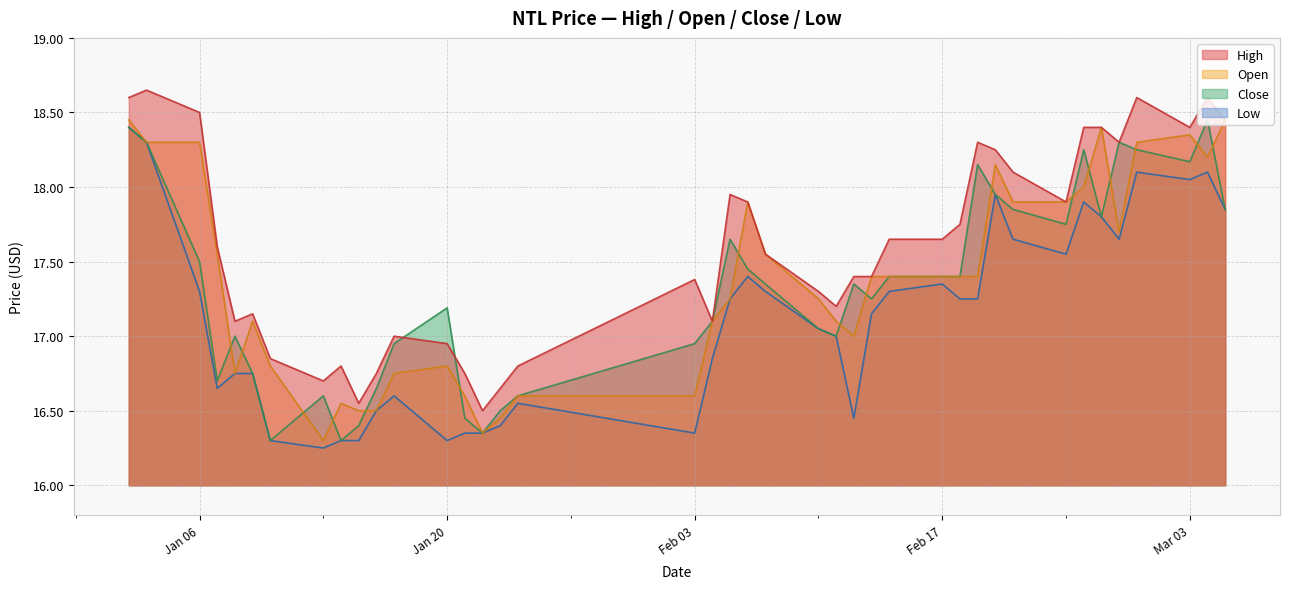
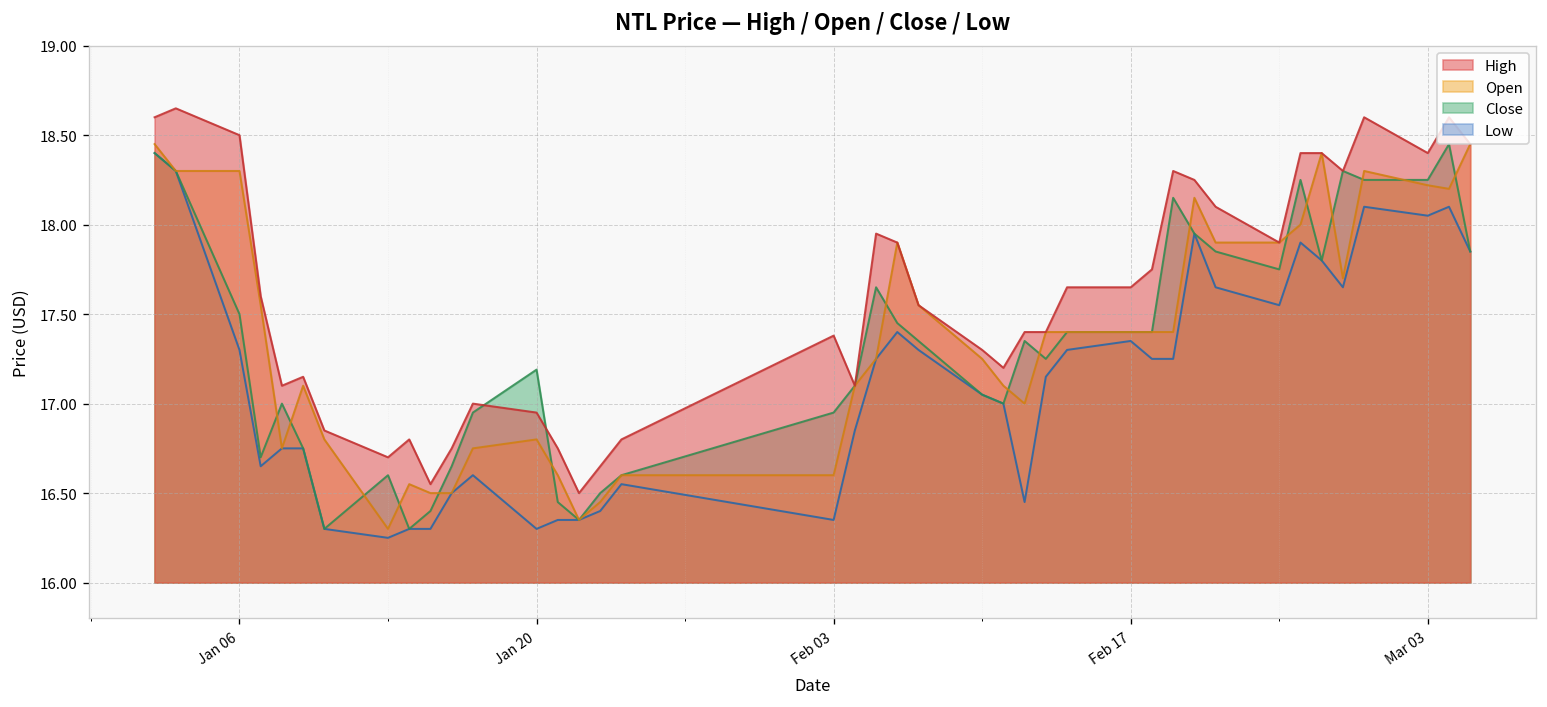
  {
    "Low": {
      "Jan 06": 17.30,
      "Jan 20": 16.30,
      "Feb 03": 16.35,
      "Feb 17": 17.35,
      "Mar 03": 18.05
    },
    "Close": {
      "Jan 06": 17.50,
      "Jan 20": 17.19,
      "Feb 03": 16.95,
-     "Mar 03": 18.17
+     "Mar 03": 18.25
    },
    "Open": {
      "Jan 06": 18.30,
      "Jan 20": 16.80,
      "Feb 03": 16.60,
-     "Mar 03": 18.35
+     "Mar 03": 18.22
    },
    "High": {
      "Jan 06": 18.50,
      "Jan 20": 16.95,
      "Feb 03": 17.38,
      "Feb 17": 17.65,
      "Mar 03": 18.40
    }
  }
